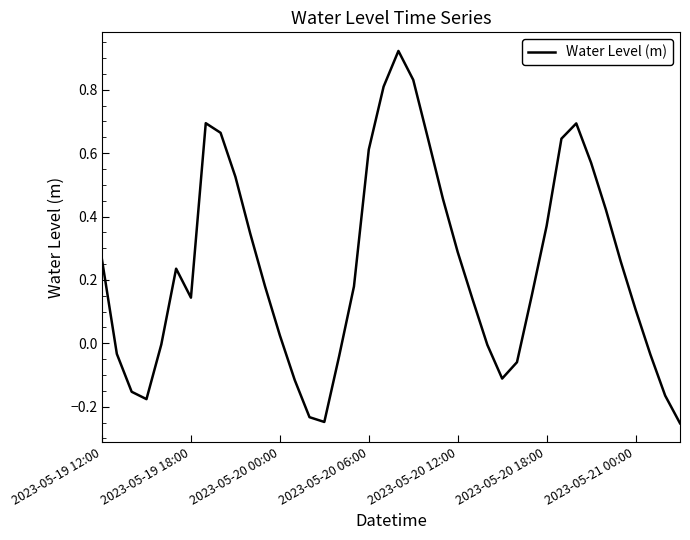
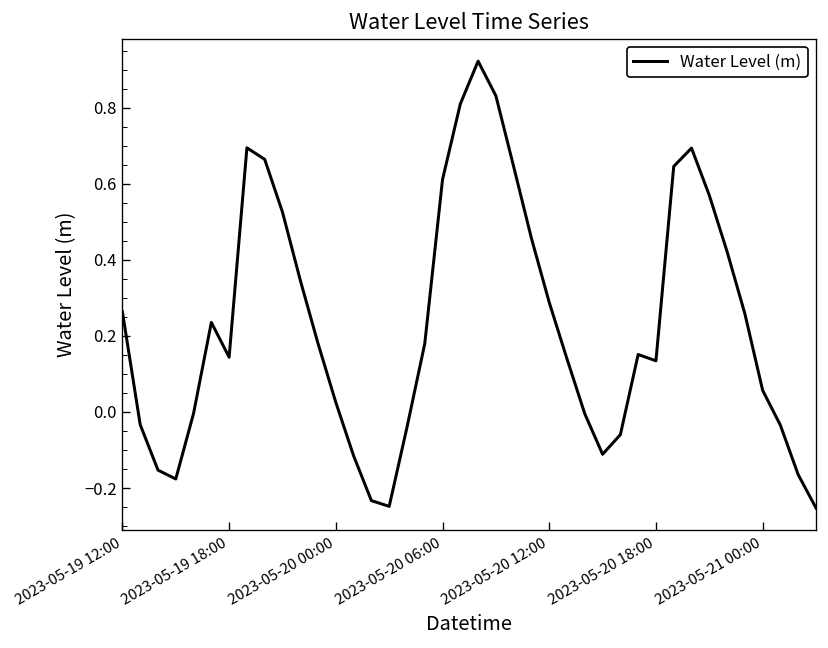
  {
    "2023-05-19 12:00": 0.26,
    "2023-05-19 18:00": 0.14,
    "2023-05-20 00:00": 0.03,
    "2023-05-20 06:00": 0.61,
    "2023-05-20 12:00": 0.29,
-   "2023-05-20 18:00": 0.37,
-   "2023-05-21 00:00": 0.11
+   "2023-05-20 18:00": 0.13,
+   "2023-05-21 00:00": 0.06
  }
